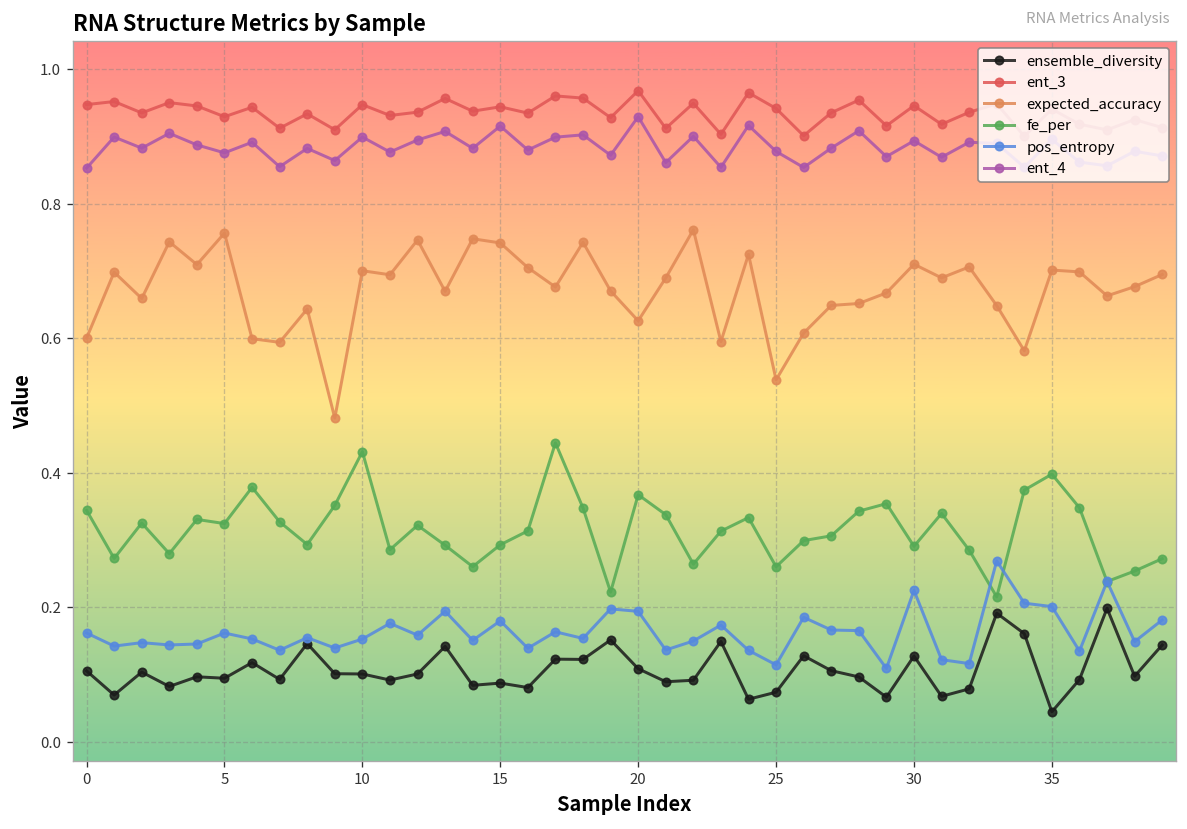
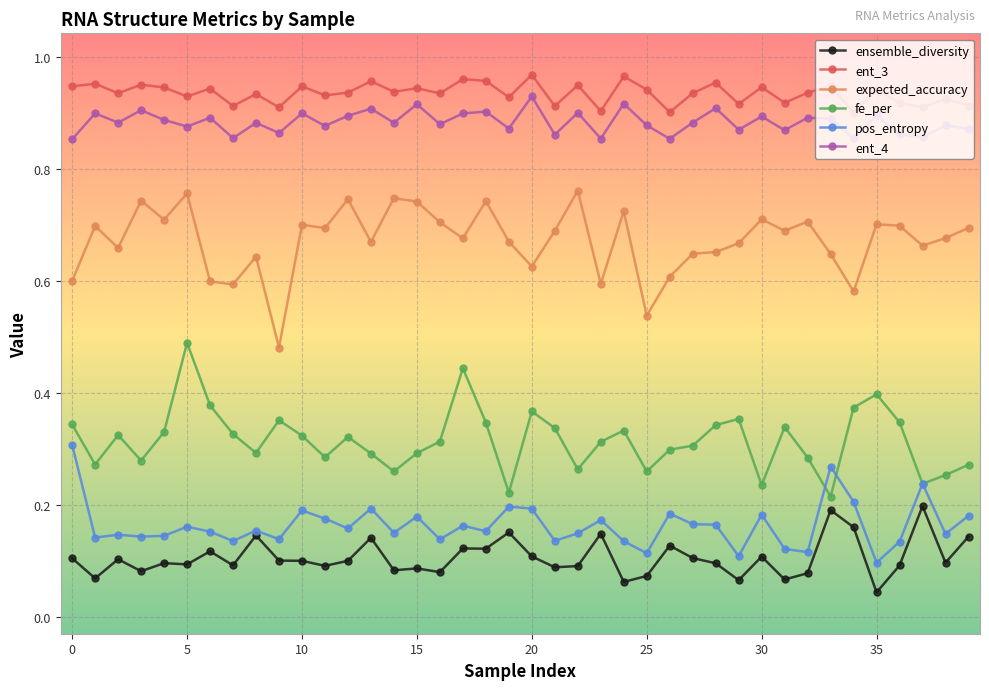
  {
    "ensemble_diversity": {
      "0": 0.11,
      "5": 0.09,
      "10": 0.10,
      "15": 0.09,
      "20": 0.11,
      "25": 0.07,
-     "30": 0.13,
+     "30": 0.11,
      "35": 0.04
    },
    "fe_per": {
      "0": 0.34,
-     "5": 0.32,
-     "10": 0.43,
+     "5": 0.49,
+     "10": 0.32,
      "15": 0.29,
      "20": 0.37,
      "25": 0.26,
-     "30": 0.29,
+     "30": 0.24,
      "35": 0.40
    },
    "pos_entropy": {
-     "0": 0.16,
+     "0": 0.31,
      "5": 0.16,
-     "10": 0.15,
+     "10": 0.19,
      "15": 0.18,
      "20": 0.19,
      "25": 0.11,
-     "30": 0.23,
-     "35": 0.20
+     "30": 0.18,
+     "35": 0.10
    },
    "ent_4": {
      "0": 0.85,
      "5": 0.88,
      "10": 0.90,
      "15": 0.92,
      "20": 0.93,
      "25": 0.88,
      "30": 0.89
    }
  }
